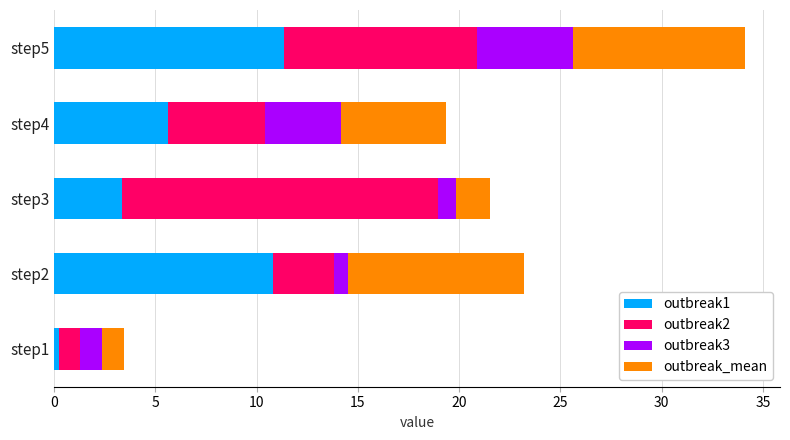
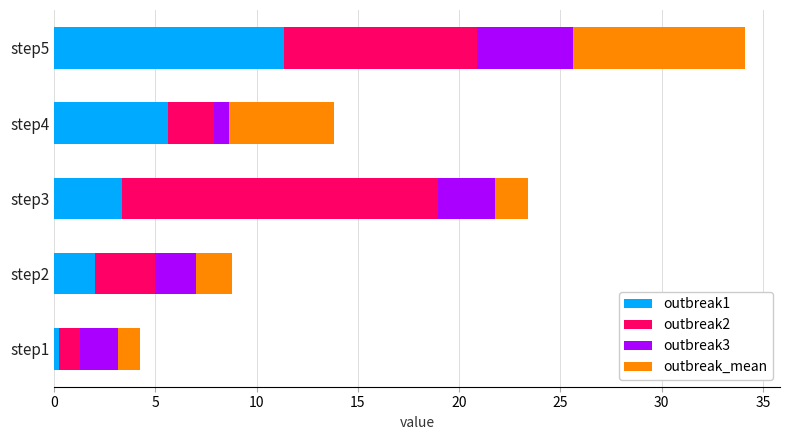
  {
    "outbreak1": {
      "step5": 11.4,
      "step4": 5.6,
      "step3": 3.4,
-     "step2": 10.8,
+     "step2": 2.0,
      "step1": 0.2
    },
    "outbreak2": {
      "step5": 9.6,
-     "step4": 4.8,
+     "step4": 2.3,
      "step3": 15.6,
      "step2": 3.0,
      "step1": 1.1
    },
    "outbreak3": {
      "step5": 4.7,
-     "step4": 3.7,
-     "step3": 0.9,
-     "step2": 0.7,
-     "step1": 1.1
+     "step4": 0.7,
+     "step3": 2.8,
+     "step2": 2.0,
+     "step1": 1.9
    },
    "outbreak_mean": {
      "step5": 8.5,
      "step4": 5.2,
      "step3": 1.7,
-     "step2": 8.7,
+     "step2": 1.8,
      "step1": 1.1
    }
  }
